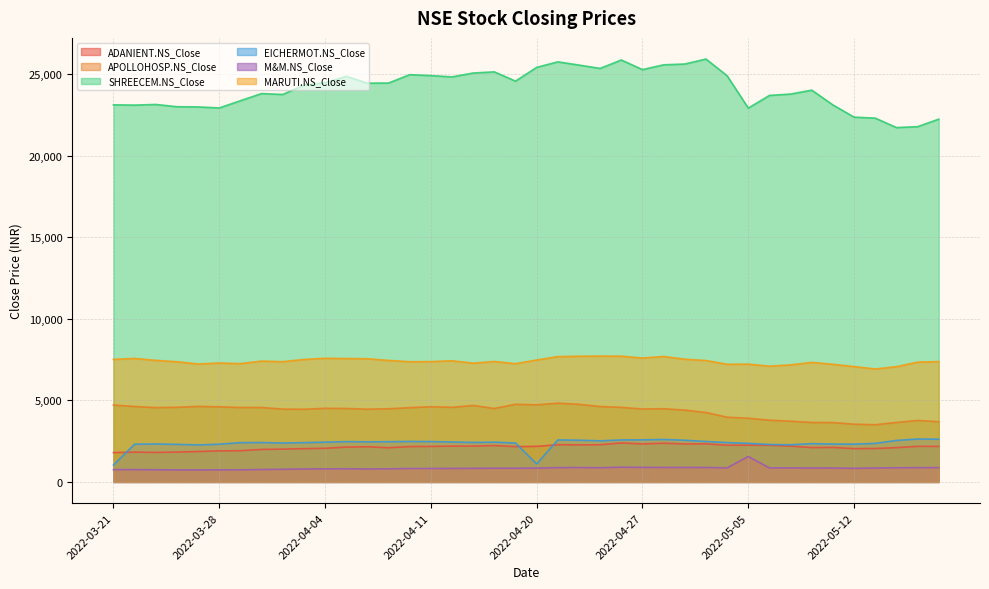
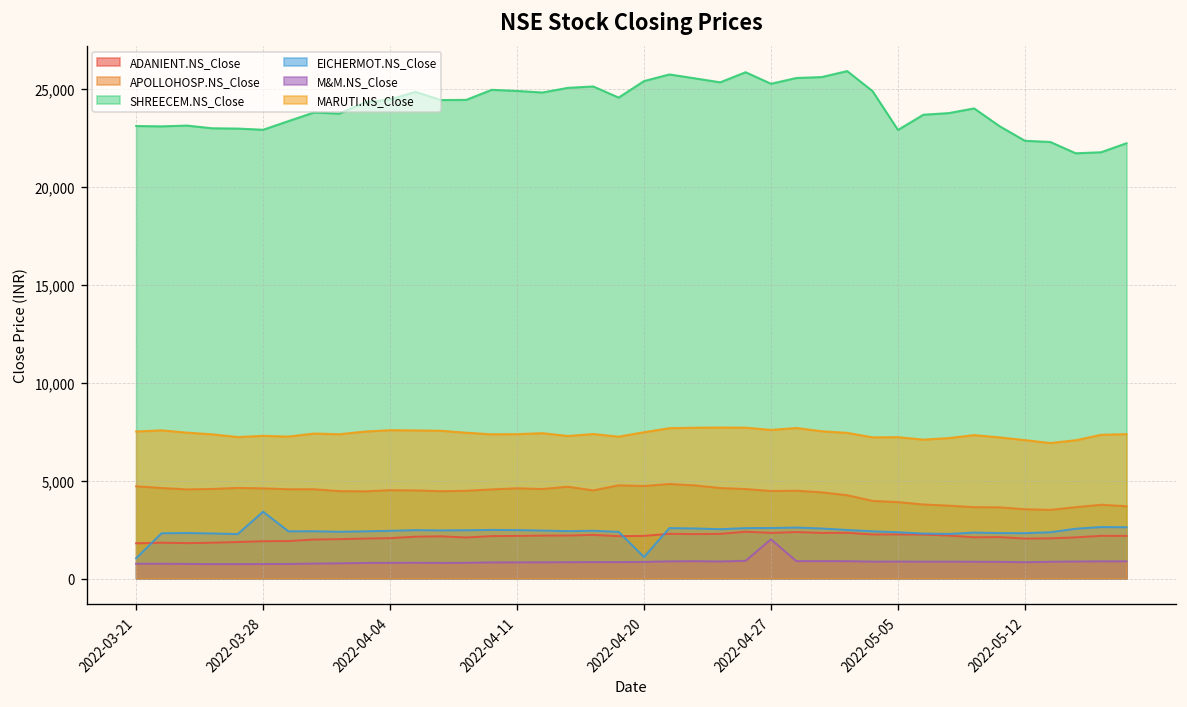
  {
    "SHREECEM.NS_Close": {
      "2022-03-21": "23,100",
      "2022-03-28": "22,900",
      "2022-04-11": "24,900",
      "2022-04-20": "25,400",
      "2022-04-27": "25,300",
      "2022-05-05": "22,900",
      "2022-05-12": "22,400"
    },
    "EICHERMOT.NS_Close": {
      "2022-03-21": "1,000",
-     "2022-03-28": "2,300",
+     "2022-03-28": "3,400",
      "2022-04-04": "2,400",
      "2022-04-11": "2,500",
      "2022-04-20": "1,100",
      "2022-04-27": "2,600",
      "2022-05-12": "2,300"
    },
    "M&M.NS_Close": {
      "2022-03-21": "800",
      "2022-03-28": "700",
      "2022-04-04": "800",
      "2022-04-11": "800",
      "2022-04-20": "800",
-     "2022-04-27": "900",
-     "2022-05-05": "1,600",
+     "2022-04-27": "2,000",
+     "2022-05-05": "900",
      "2022-05-12": "800"
    }
  }
